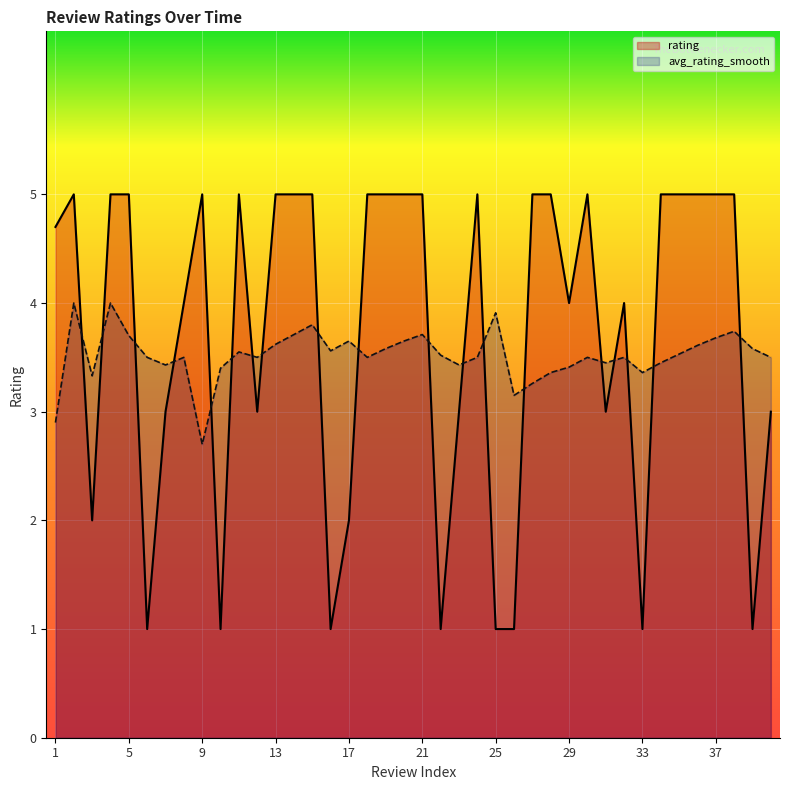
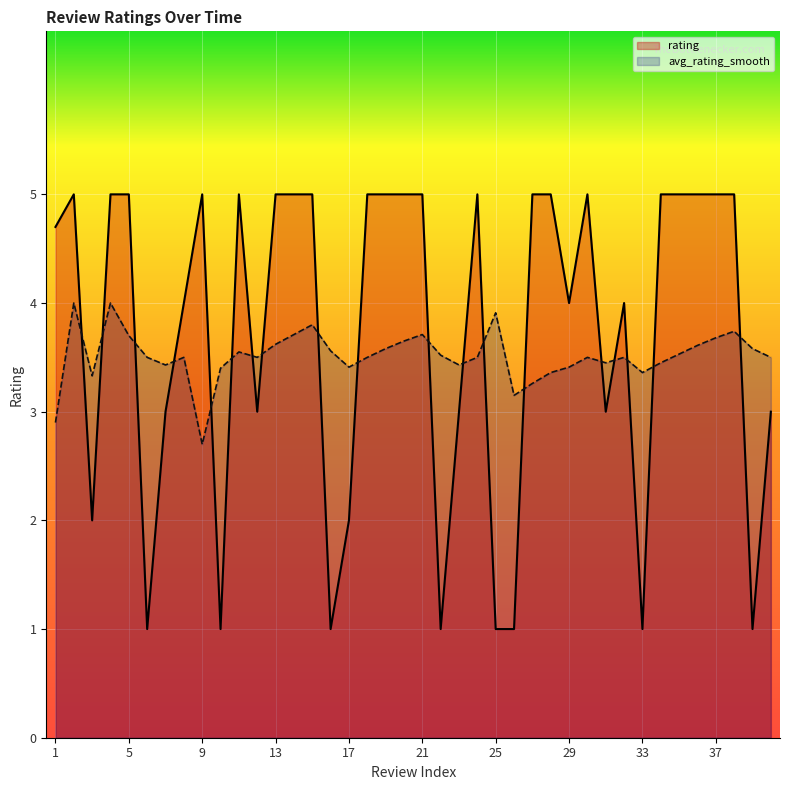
  {
    "rating": {
      "1": 4.70,
      "5": 5.00,
      "9": 5.00,
      "13": 5.00,
      "17": 2.00,
      "21": 5.00,
      "25": 1.00,
      "29": 4.00,
      "33": 1.00,
      "37": 5.00
    },
    "avg_rating_smooth": {
      "1": 2.90,
      "5": 3.70,
      "9": 2.70,
      "13": 3.62,
-     "17": 3.65,
+     "17": 3.41,
      "21": 3.71,
      "25": 3.91,
      "29": 3.41,
      "33": 3.36,
      "37": 3.68
    }
  }
